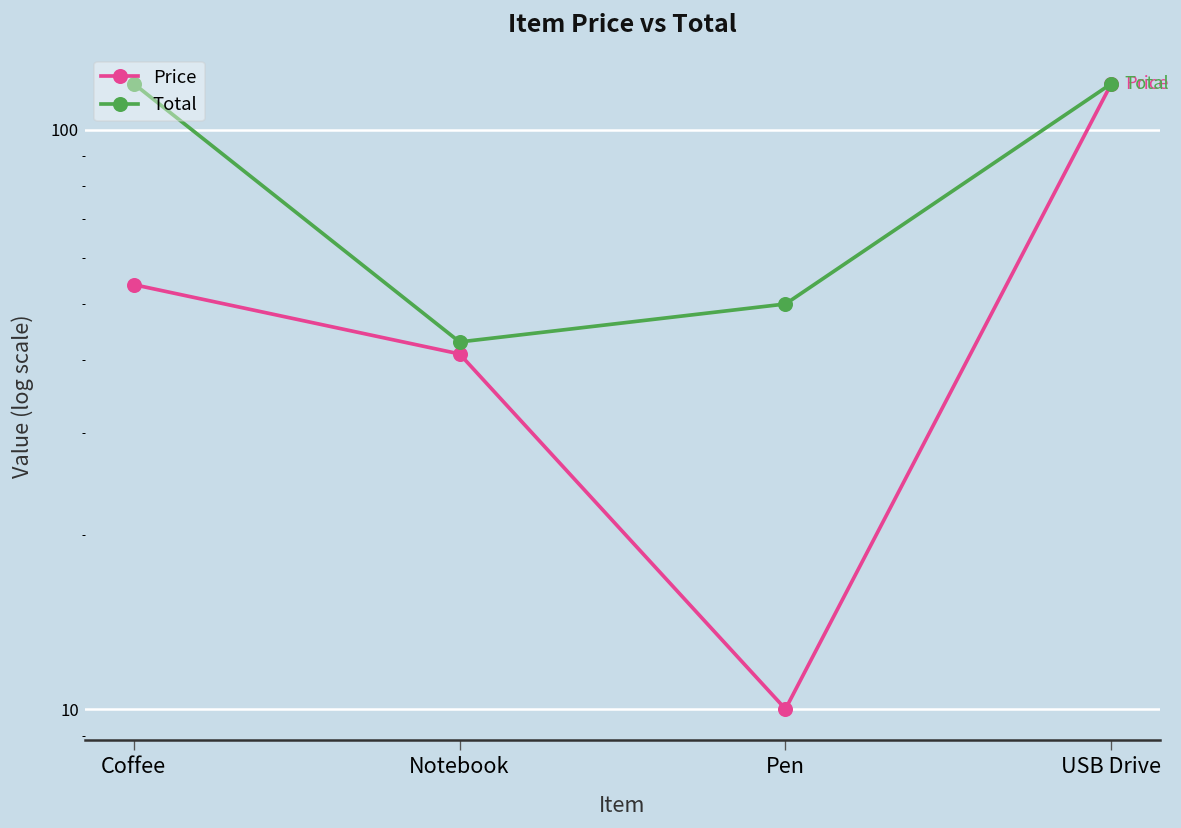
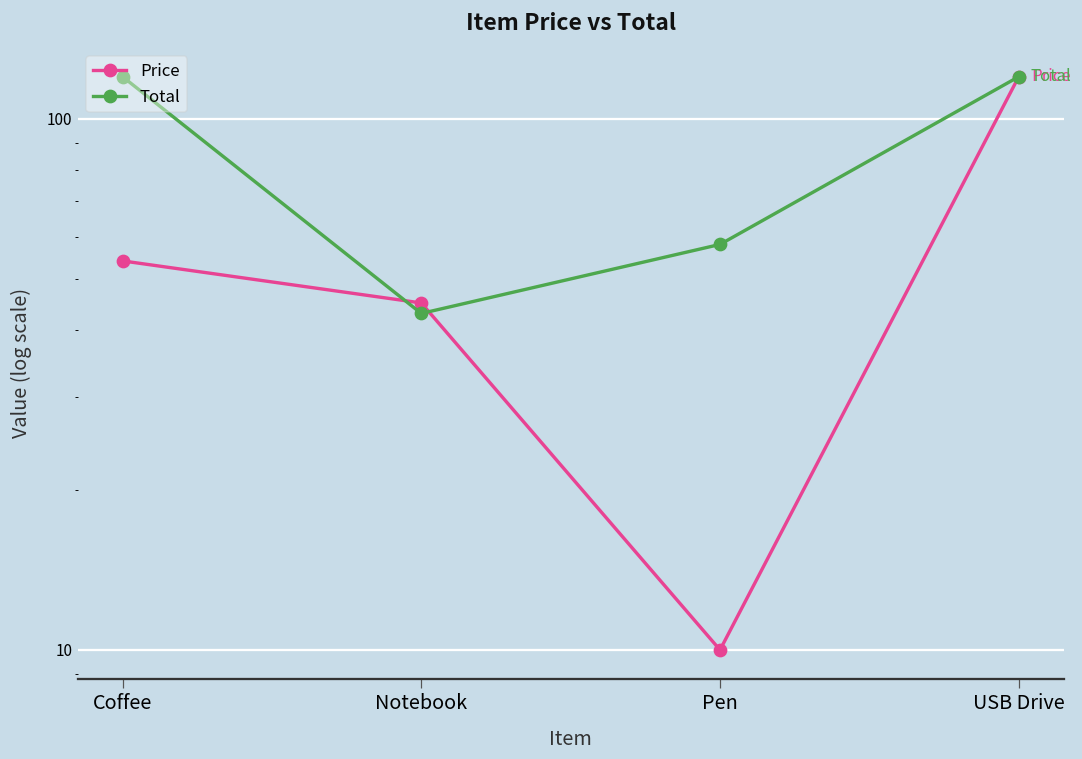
  {
    "Price": {
      "Coffee": 54,
-     "Notebook": 41,
+     "Notebook": 45,
      "Pen": 10
    },
    "Total": {
      "Notebook": 43,
-     "Pen": 50
+     "Pen": 58
    }
  }
